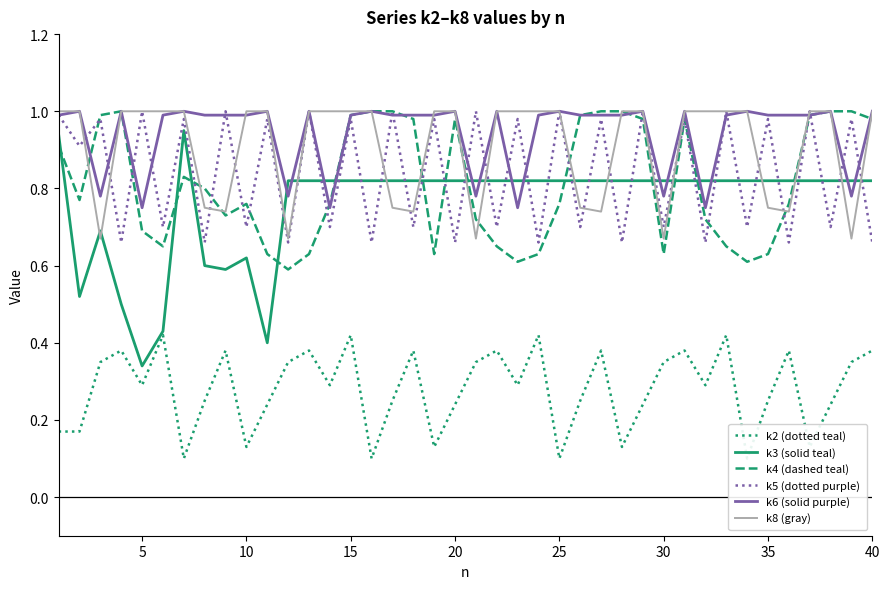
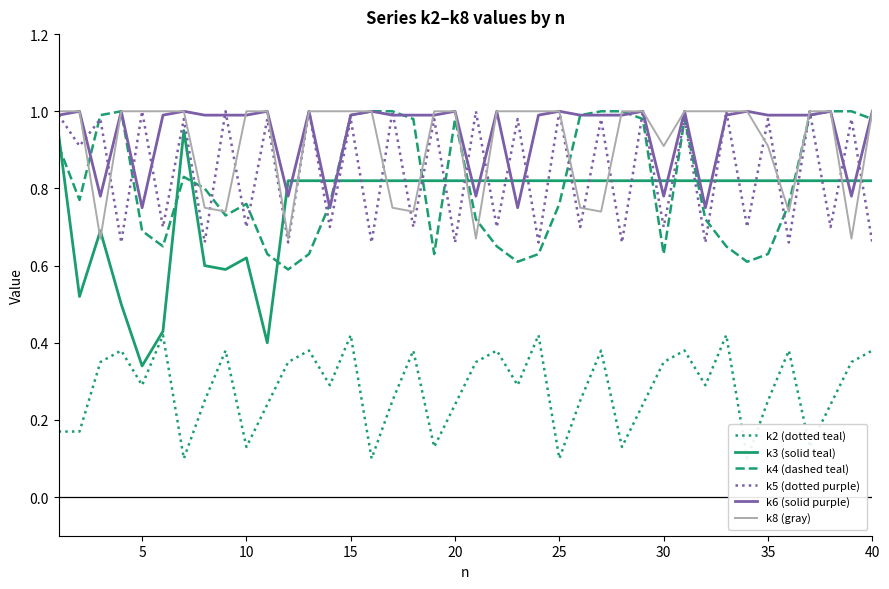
  {
    "k8 (gray)": {
      "10": 1.00,
      "15": 1.00,
-     "30": 0.67,
-     "35": 0.75
+     "30": 0.91,
+     "35": 0.91
    }
  }
